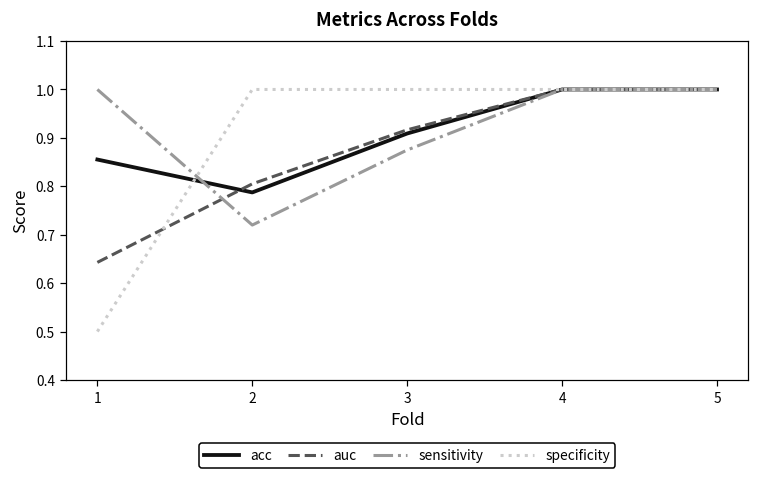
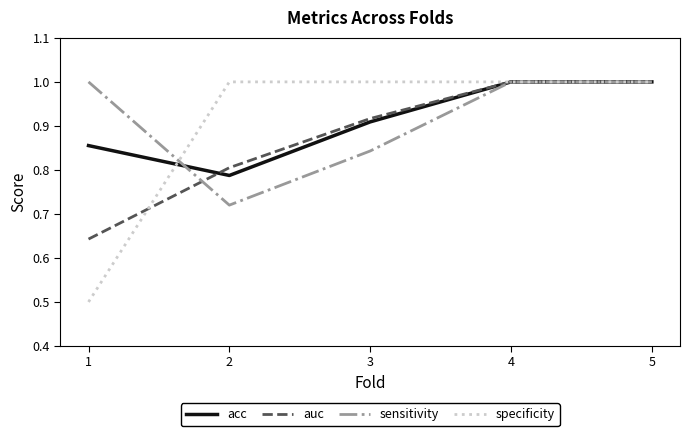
  {
    "acc": {
      "1": 0.86,
      "2": 0.79,
      "3": 0.91
    },
    "auc": {
      "1": 0.64,
      "2": 0.81,
      "3": 0.92
    },
    "sensitivity": {
      "1": 1.00,
      "2": 0.72,
-     "3": 0.88
+     "3": 0.84
    },
    "specificity": {
      "1": 0.50,
      "2": 1.00,
      "3": 1.00
    }
  }
